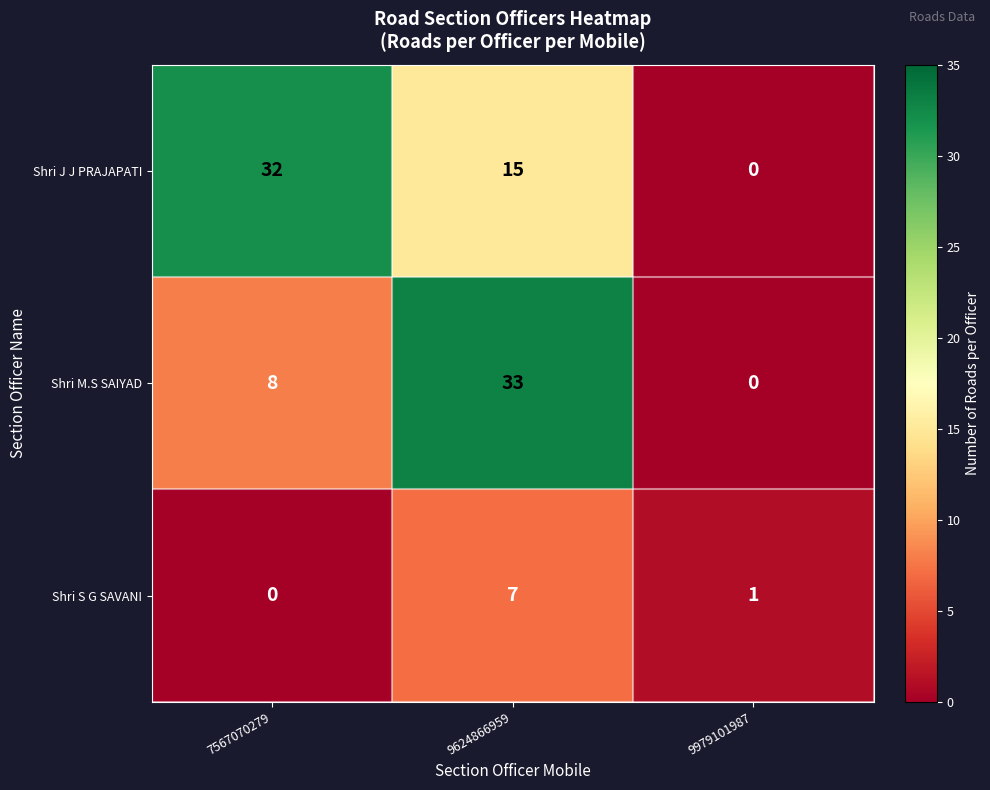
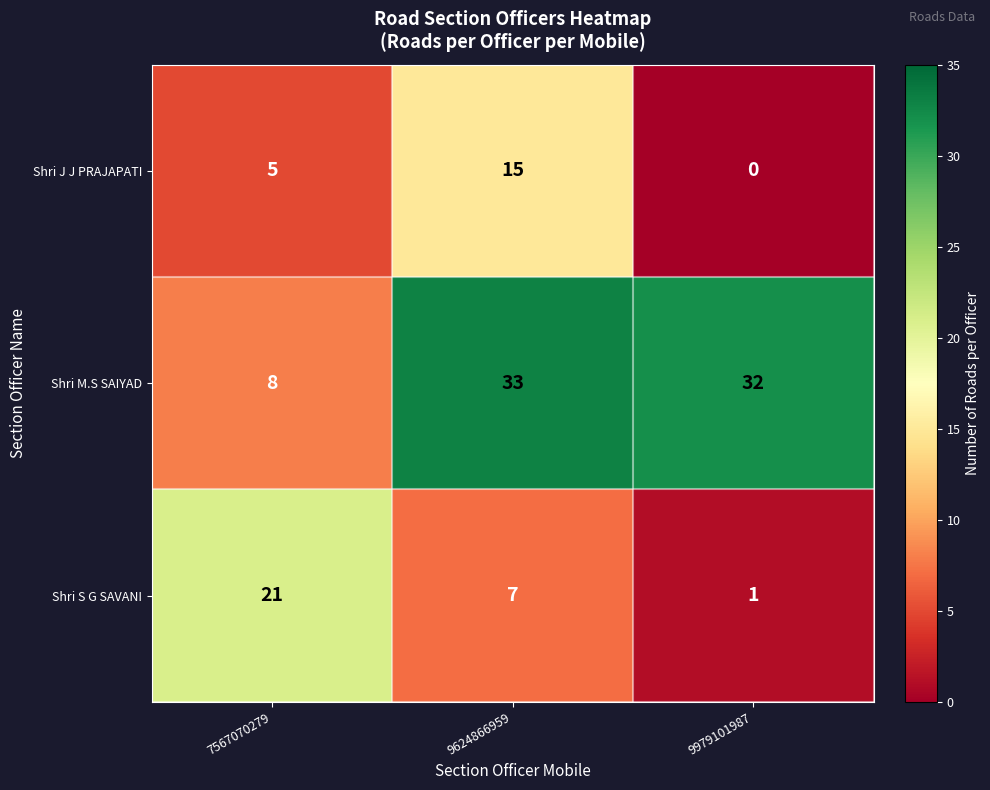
  {
    "Shri J J PRAJAPATI": {
-     "7567070279": 32,
+     "7567070279": 5,
      "9624866959": 15,
      "9979101987": 0
    },
    "Shri M.S SAIYAD": {
      "7567070279": 8,
      "9624866959": 33,
-     "9979101987": 0
+     "9979101987": 32
    },
    "Shri S G SAVANI": {
-     "7567070279": 0,
+     "7567070279": 21,
      "9624866959": 7,
      "9979101987": 1
    }
  }
